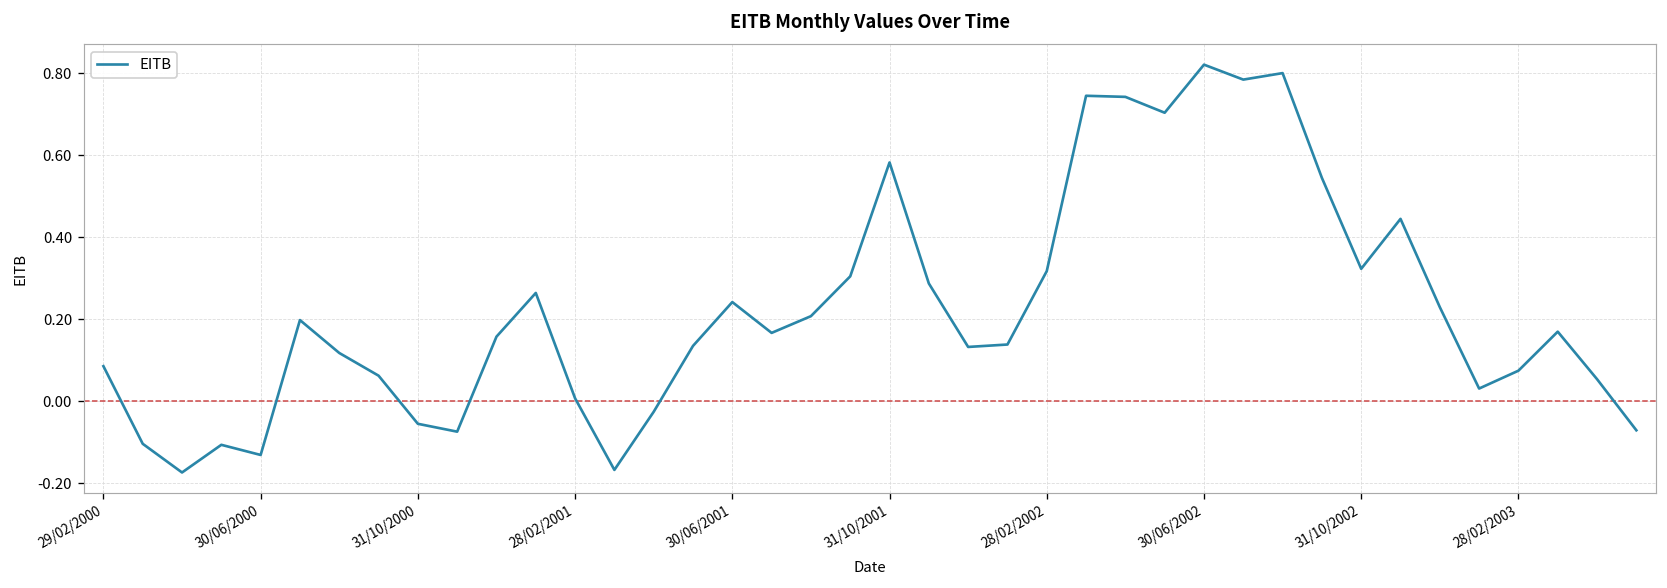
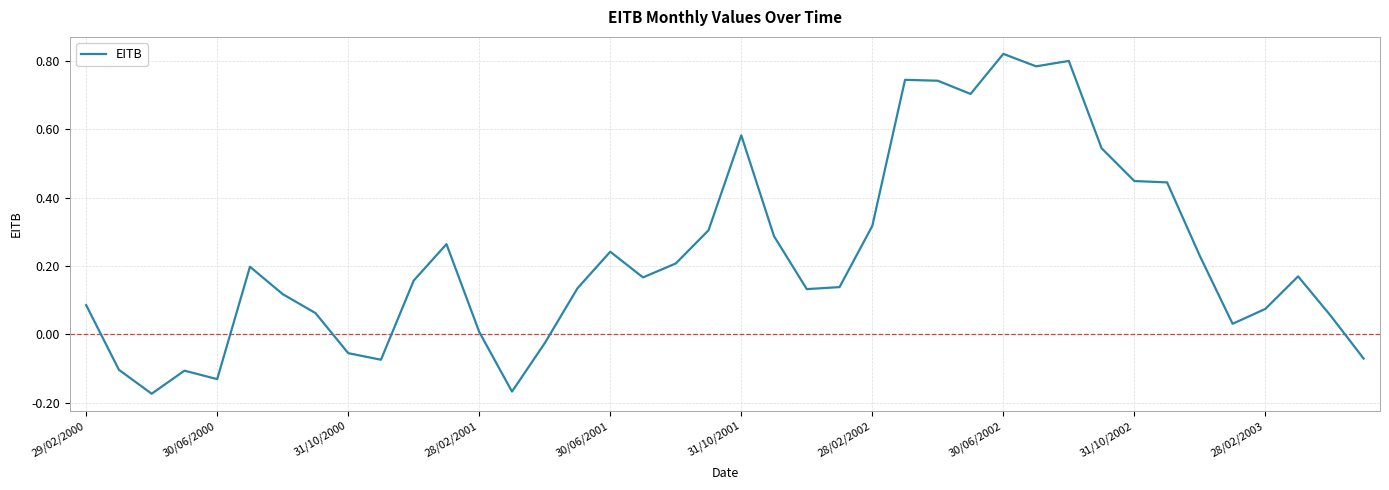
  {
    "29/02/2000": 0.09,
    "30/06/2000": -0.13,
    "31/10/2000": -0.06,
    "28/02/2001": 0.01,
    "30/06/2001": 0.24,
    "31/10/2001": 0.58,
    "28/02/2002": 0.32,
    "30/06/2002": 0.82,
-   "31/10/2002": 0.32,
+   "31/10/2002": 0.45,
    "28/02/2003": 0.07
  }
